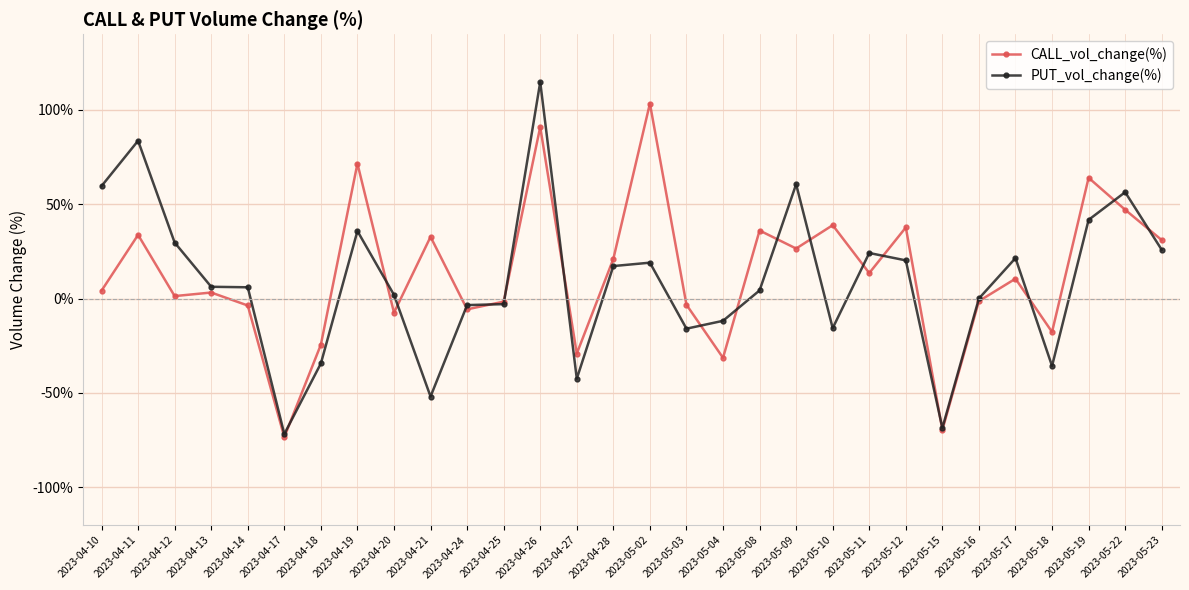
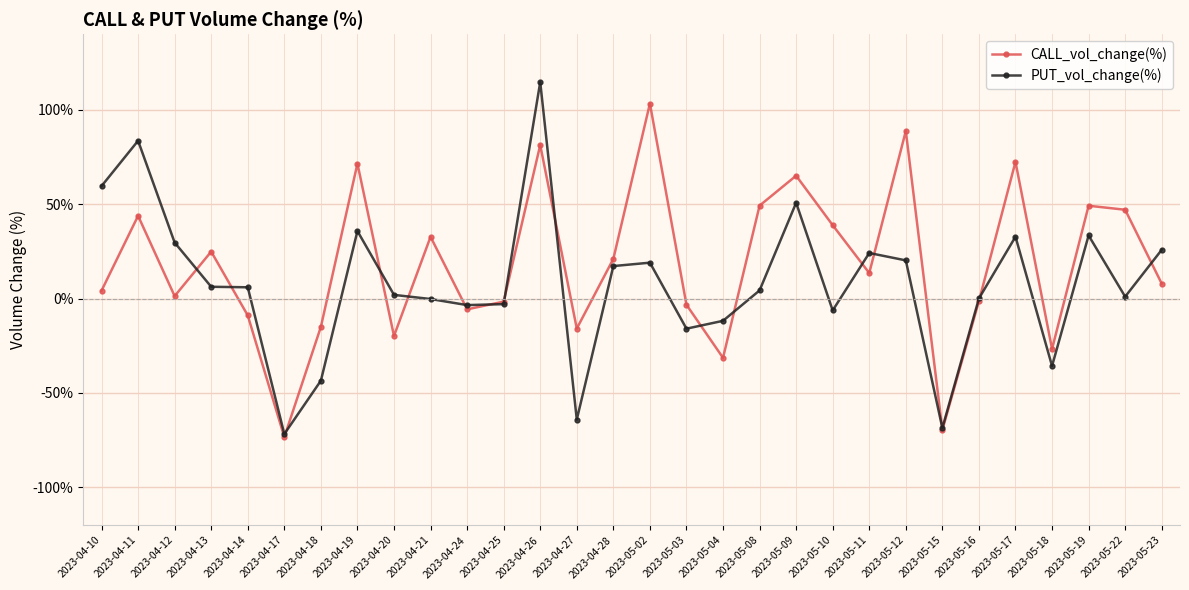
  {
    "CALL_vol_change(%)": {
      "2023-04-10": "4%",
-     "2023-04-11": "34%",
+     "2023-04-11": "44%",
      "2023-04-12": "1%",
-     "2023-04-13": "3%",
-     "2023-04-14": "-4%",
+     "2023-04-13": "25%",
+     "2023-04-14": "-9%",
      "2023-04-17": "-73%",
-     "2023-04-18": "-24%",
+     "2023-04-18": "-15%",
      "2023-04-19": "72%",
-     "2023-04-20": "-7%",
+     "2023-04-20": "-20%",
      "2023-04-21": "33%",
      "2023-04-24": "-6%",
-     "2023-04-26": "91%",
-     "2023-04-27": "-29%",
+     "2023-04-26": "81%",
+     "2023-04-27": "-16%",
      "2023-04-28": "21%",
      "2023-05-02": "103%",
      "2023-05-03": "-3%",
      "2023-05-04": "-31%",
-     "2023-05-08": "36%",
-     "2023-05-09": "27%",
+     "2023-05-08": "49%",
+     "2023-05-09": "65%",
      "2023-05-10": "39%",
      "2023-05-11": "14%",
-     "2023-05-12": "38%",
+     "2023-05-12": "89%",
      "2023-05-16": "-1%",
-     "2023-05-17": "11%",
-     "2023-05-18": "-18%",
-     "2023-05-19": "64%",
+     "2023-05-17": "72%",
+     "2023-05-18": "-27%",
+     "2023-05-19": "49%",
      "2023-05-22": "47%",
-     "2023-05-23": "31%"
+     "2023-05-23": "8%"
    },
    "PUT_vol_change(%)": {
      "2023-04-10": "60%",
      "2023-04-11": "84%",
      "2023-04-12": "30%",
      "2023-04-13": "6%",
      "2023-04-14": "6%",
      "2023-04-17": "-72%",
-     "2023-04-18": "-34%",
+     "2023-04-18": "-43%",
      "2023-04-19": "36%",
      "2023-04-20": "2%",
-     "2023-04-21": "-52%",
+     "2023-04-21": "0%",
      "2023-04-24": "-3%",
      "2023-04-26": "115%",
-     "2023-04-27": "-42%",
+     "2023-04-27": "-64%",
      "2023-04-28": "17%",
      "2023-05-02": "19%",
      "2023-05-03": "-16%",
      "2023-05-04": "-12%",
      "2023-05-08": "4%",
-     "2023-05-09": "61%",
-     "2023-05-10": "-16%",
+     "2023-05-09": "51%",
+     "2023-05-10": "-6%",
      "2023-05-11": "24%",
      "2023-05-12": "20%",
      "2023-05-16": "0%",
-     "2023-05-17": "21%",
+     "2023-05-17": "33%",
      "2023-05-18": "-36%",
-     "2023-05-19": "42%",
-     "2023-05-22": "56%",
+     "2023-05-19": "33%",
+     "2023-05-22": "1%",
      "2023-05-23": "26%"
    }
  }
